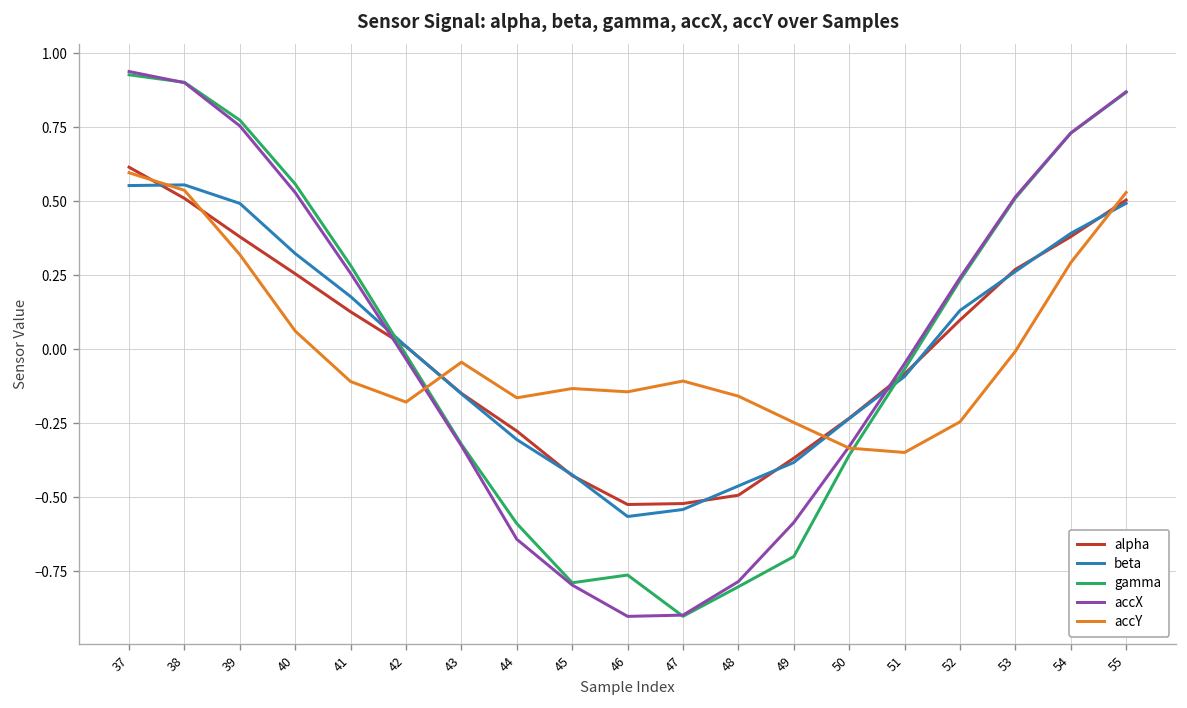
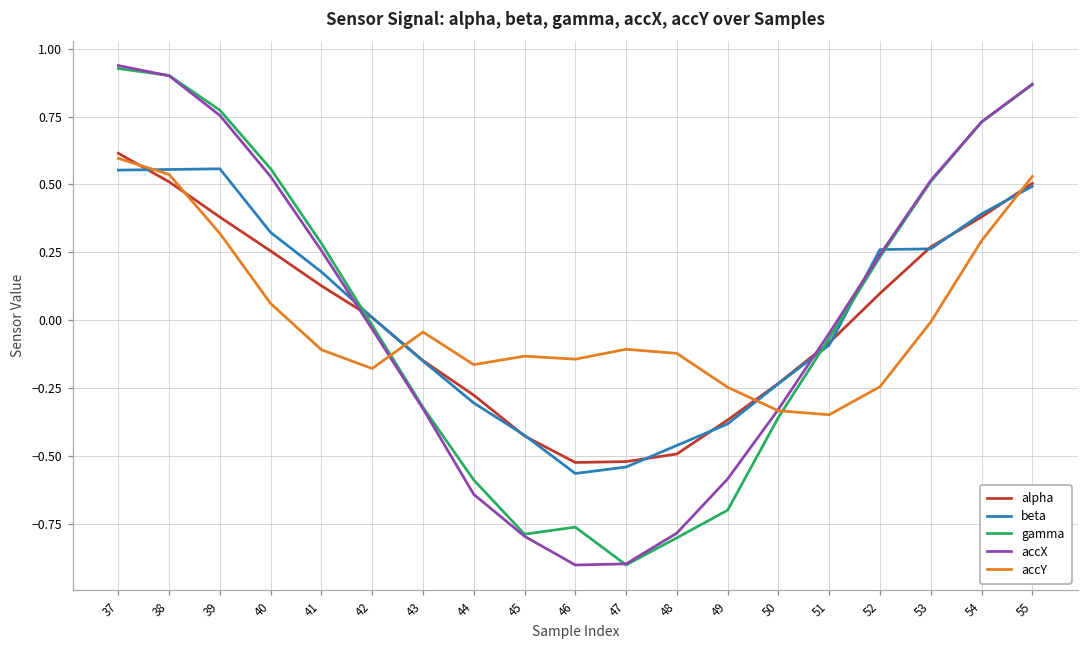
  {
    "alpha": {
      "37": 0.61,
      "38": 0.51,
      "39": 0.38,
      "40": 0.25,
      "41": 0.13,
      "44": -0.28,
      "46": -0.52,
      "47": -0.52,
      "48": -0.49,
      "49": -0.37,
      "52": 0.10,
      "54": 0.38,
      "55": 0.50
    },
    "beta": {
      "37": 0.55,
      "38": 0.55,
-     "39": 0.49,
+     "39": 0.56,
      "40": 0.32,
      "41": 0.18,
      "44": -0.30,
      "46": -0.56,
      "47": -0.54,
      "48": -0.46,
      "49": -0.38,
-     "52": 0.13,
+     "52": 0.26,
      "54": 0.39,
      "55": 0.49
    },
    "gamma": {
      "37": 0.93,
      "39": 0.77,
      "40": 0.56,
      "41": 0.28,
      "42": -0.02,
      "44": -0.59,
      "46": -0.76,
      "48": -0.80,
      "49": -0.70,
      "50": -0.36,
      "51": -0.07
    },
    "accX": {
      "37": 0.94,
      "39": 0.75,
      "40": 0.53,
      "41": 0.26,
      "42": -0.03,
      "44": -0.64,
      "46": -0.90,
      "48": -0.78,
      "49": -0.58,
      "51": -0.05
    },
    "accY": {
      "37": 0.60,
      "38": 0.54,
      "39": 0.32,
      "40": 0.06,
      "41": -0.11,
      "42": -0.18,
      "43": -0.04,
      "44": -0.16,
      "45": -0.13,
      "46": -0.14,
      "47": -0.11,
-     "48": -0.16,
+     "48": -0.12,
      "49": -0.25,
      "51": -0.35,
      "52": -0.25,
      "53": -0.01,
      "54": 0.29,
      "55": 0.53
    }
  }
